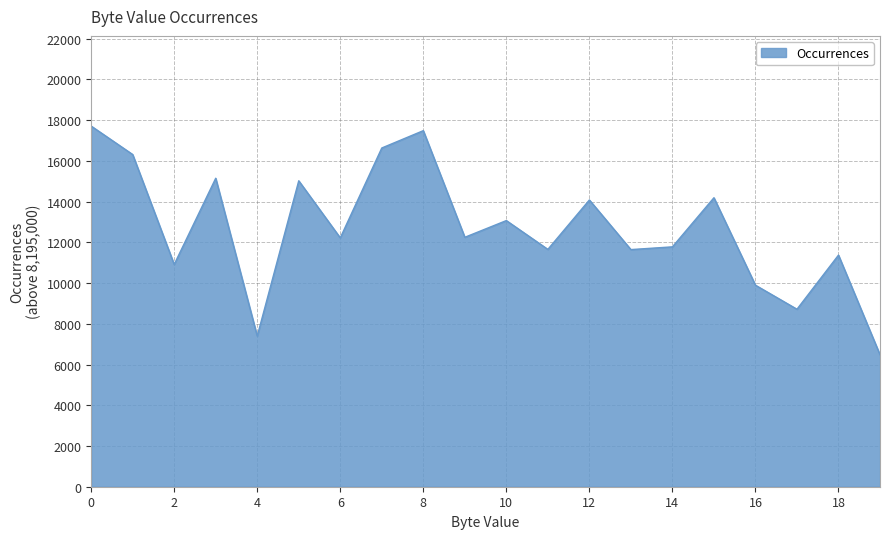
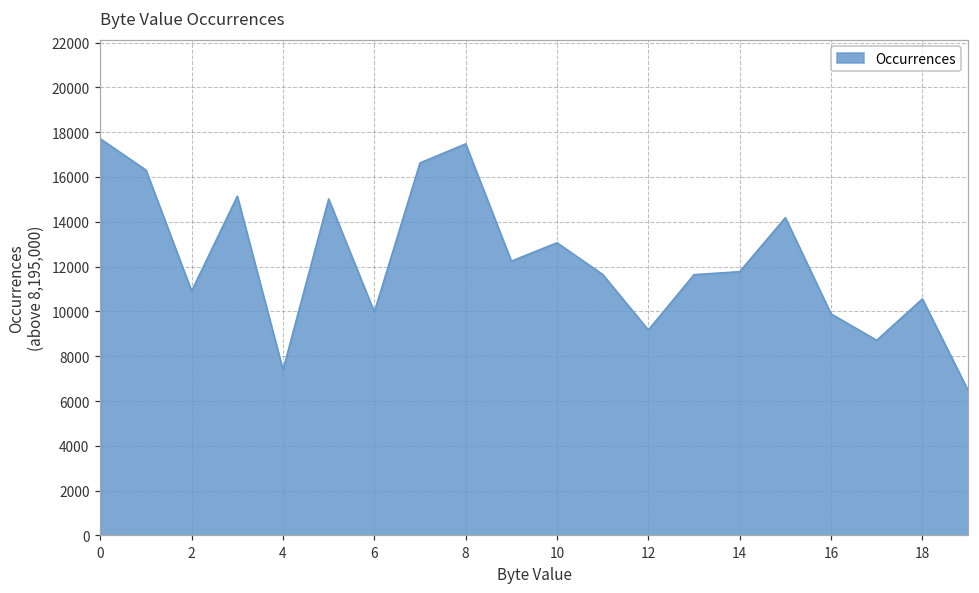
  {
    "0": 17700,
    "2": 10900,
    "4": 7400,
-   "6": 12200,
+   "6": 10000,
    "8": 17500,
    "10": 13100,
-   "12": 14100,
+   "12": 9200,
    "14": 11800,
    "16": 9900,
-   "18": 11400
+   "18": 10600
  }
